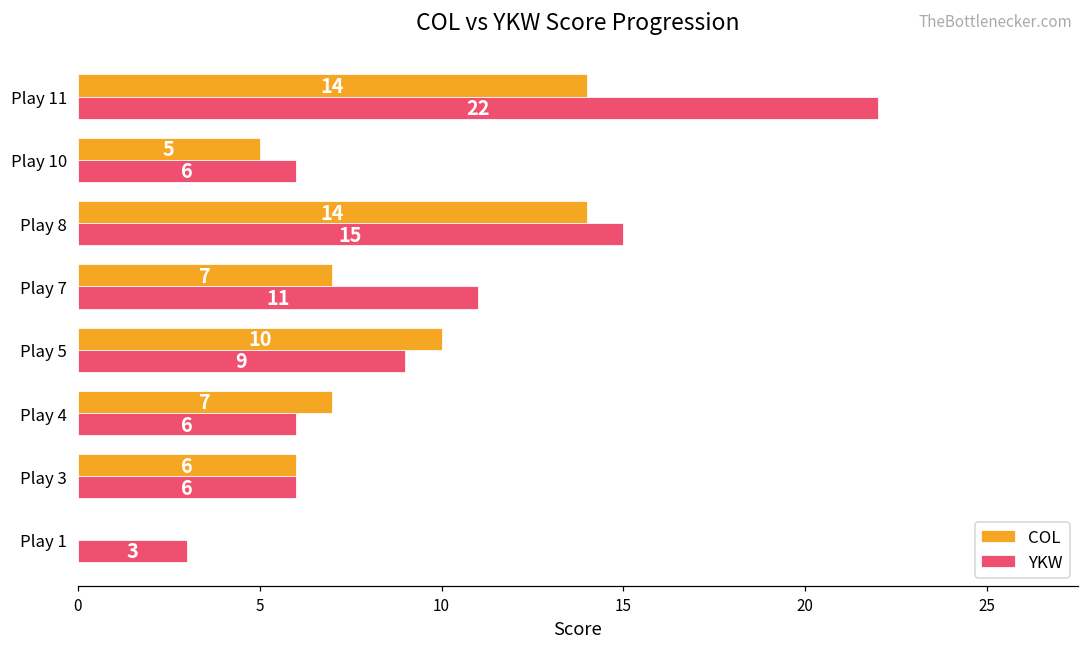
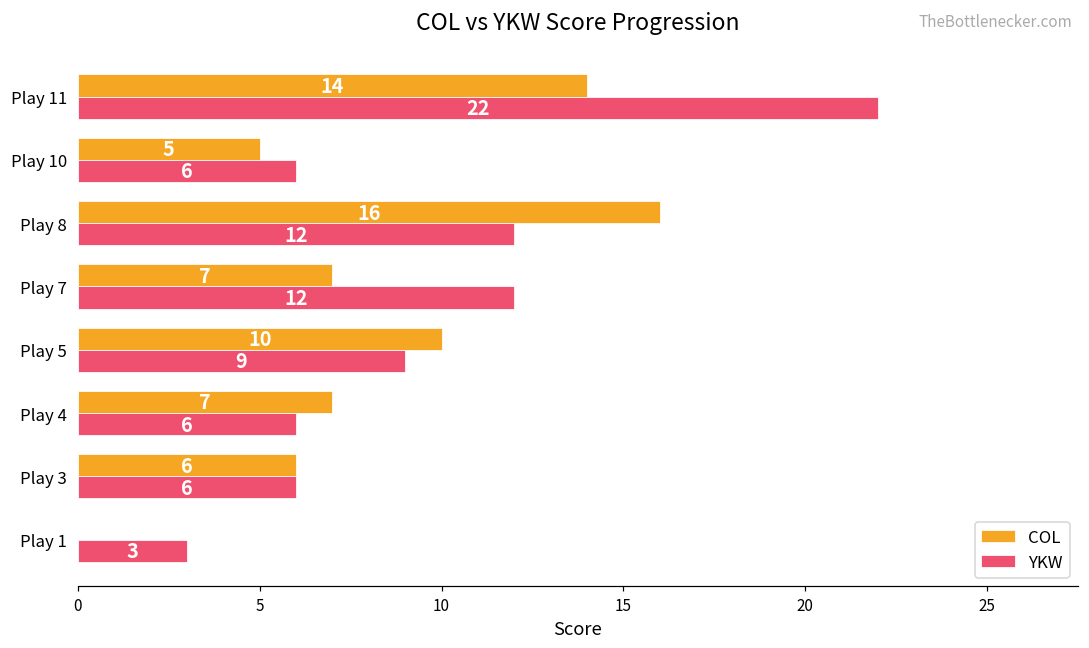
  {
    "COL": {
      "Play 11": 14,
      "Play 10": 5,
-     "Play 8": 14,
+     "Play 8": 16,
      "Play 7": 7,
      "Play 5": 10,
      "Play 4": 7,
      "Play 3": 6
    },
    "YKW": {
      "Play 11": 22,
      "Play 10": 6,
-     "Play 8": 15,
-     "Play 7": 11,
+     "Play 8": 12,
+     "Play 7": 12,
      "Play 5": 9,
      "Play 4": 6,
      "Play 3": 6,
      "Play 1": 3
    }
  }
